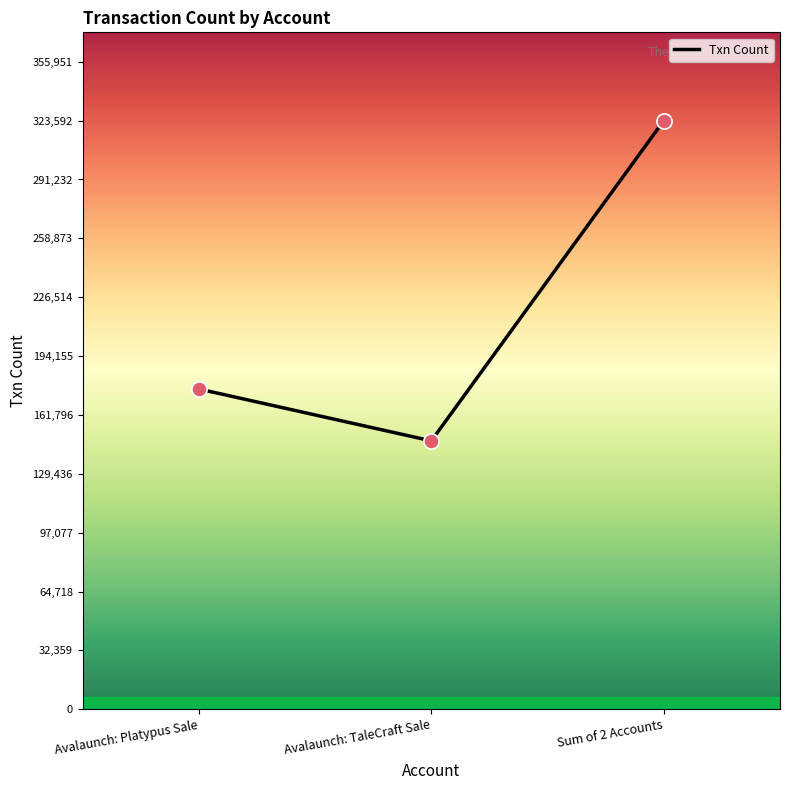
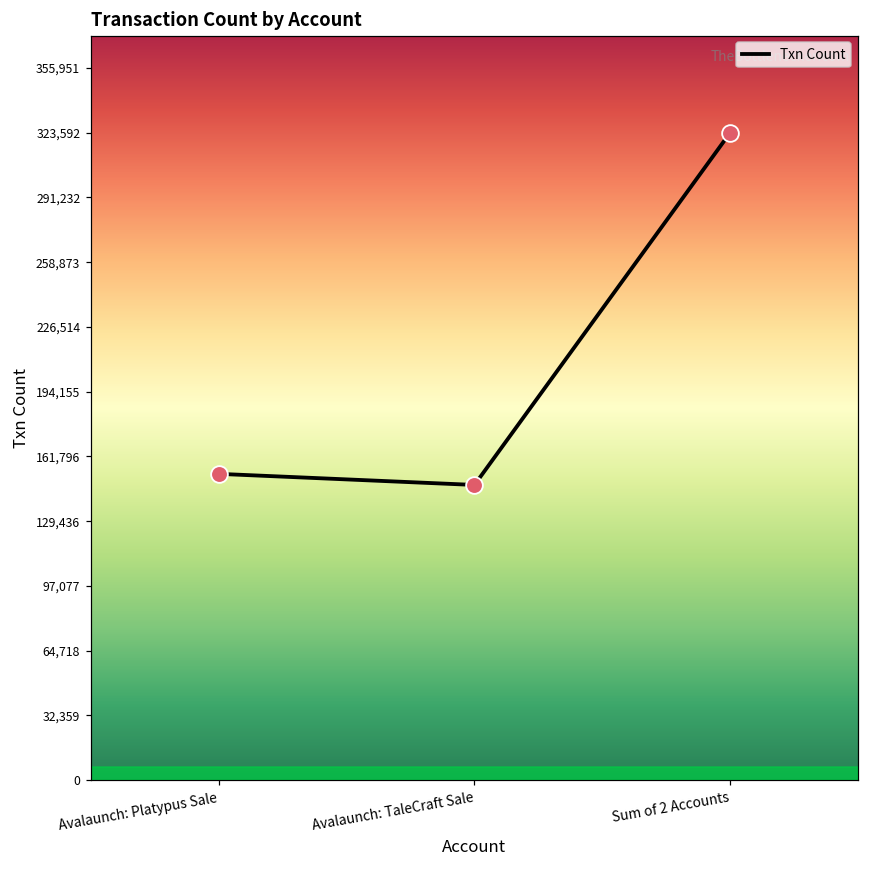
  {
-   "Avalaunch: Platypus Sale": "176,000",
+   "Avalaunch: Platypus Sale": "153,000",
    "Avalaunch: TaleCraft Sale": "148,000",
    "Sum of 2 Accounts": "324,000"
  }
